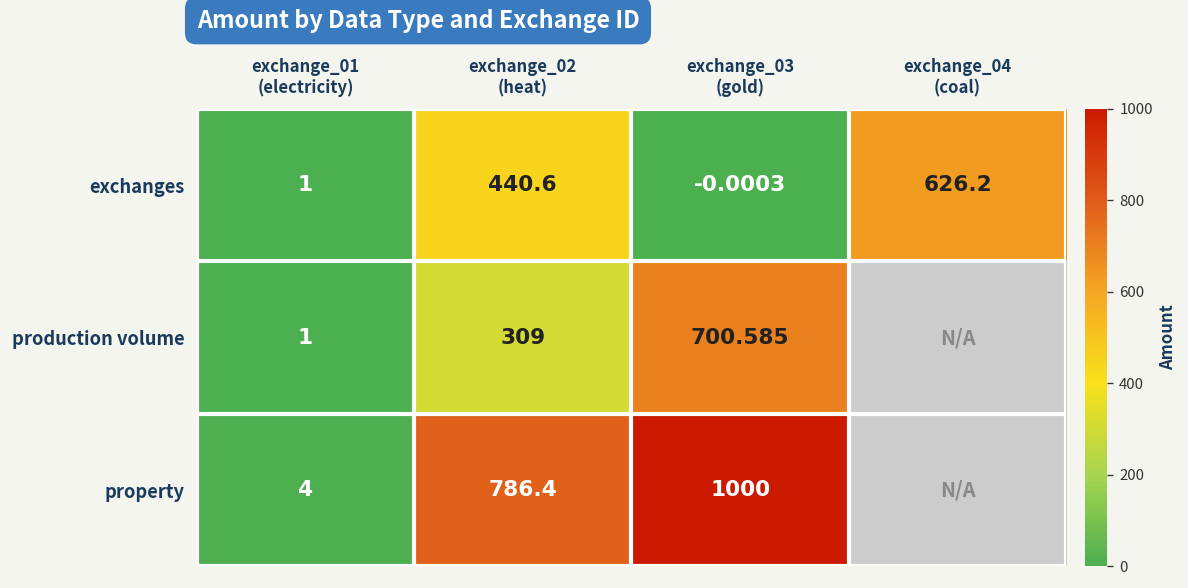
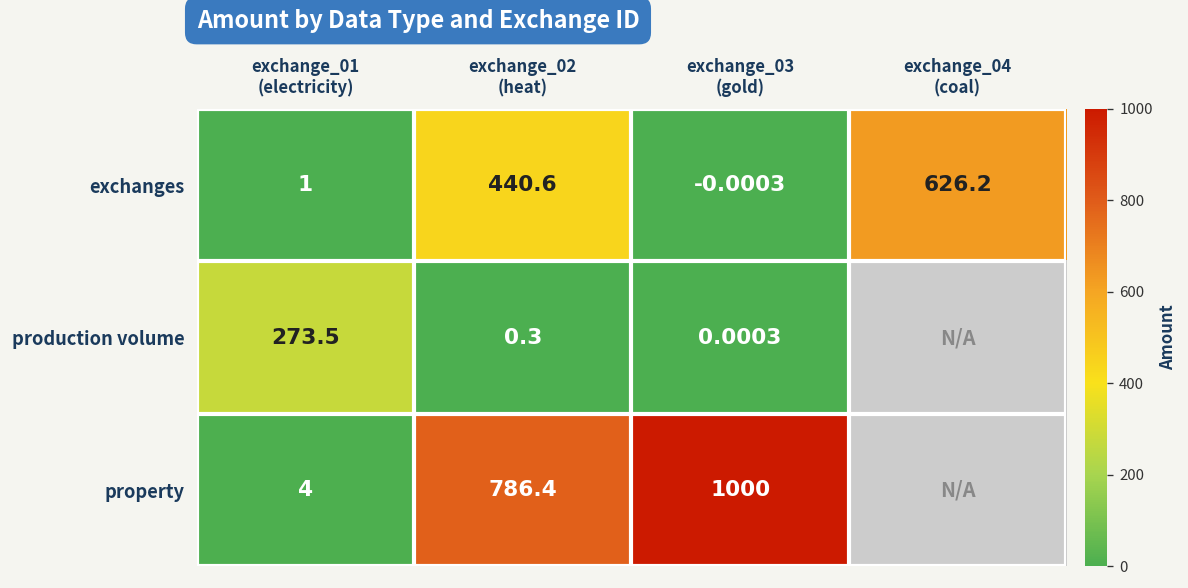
  {
    "exchanges": {
      "exchange_01 (electricity)": 1,
      "exchange_02 (heat)": 440.6,
      "exchange_03 (gold)": -0.0003,
      "exchange_04 (coal)": 626.2
    },
    "production volume": {
-     "exchange_01 (electricity)": 1,
-     "exchange_02 (heat)": 309,
-     "exchange_03 (gold)": 700.585
+     "exchange_01 (electricity)": 273.5,
+     "exchange_02 (heat)": 0.3,
+     "exchange_03 (gold)": 0.0003
    },
    "property": {
      "exchange_01 (electricity)": 4,
      "exchange_02 (heat)": 786.4,
      "exchange_03 (gold)": 1000
    }
  }
